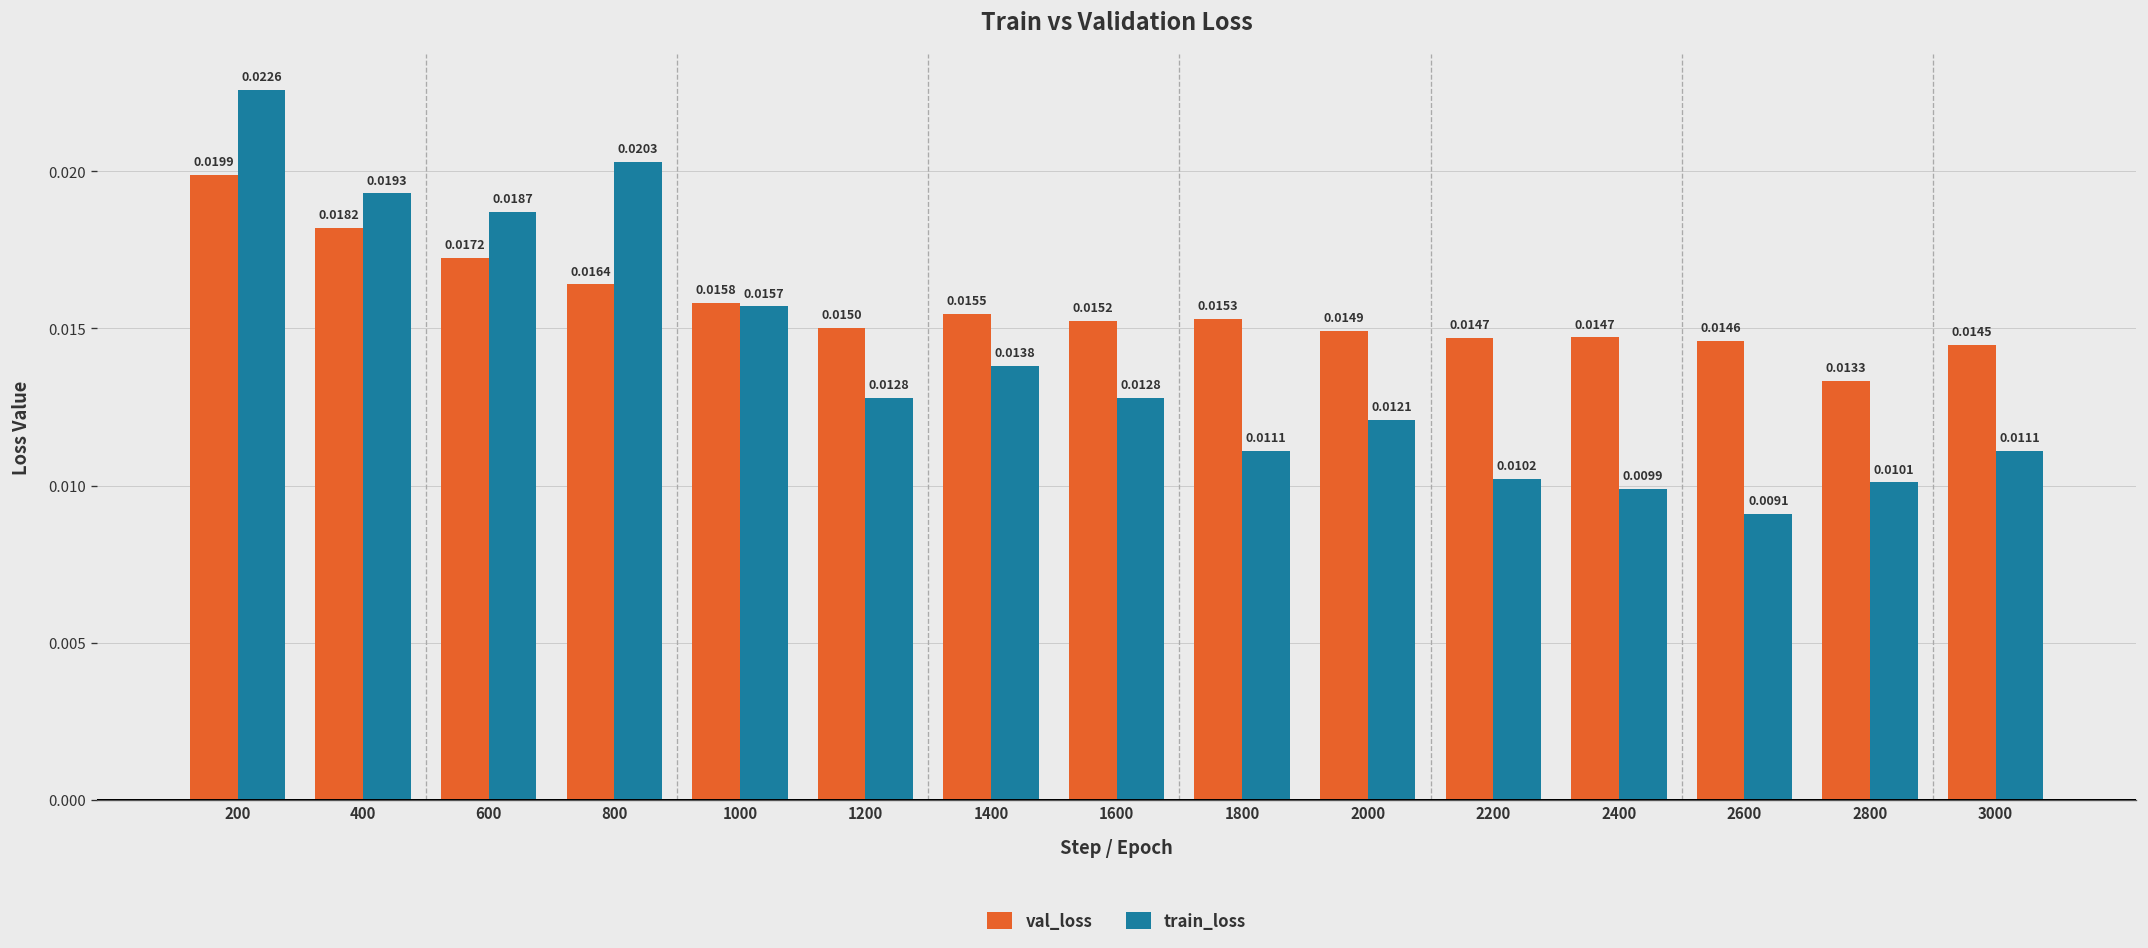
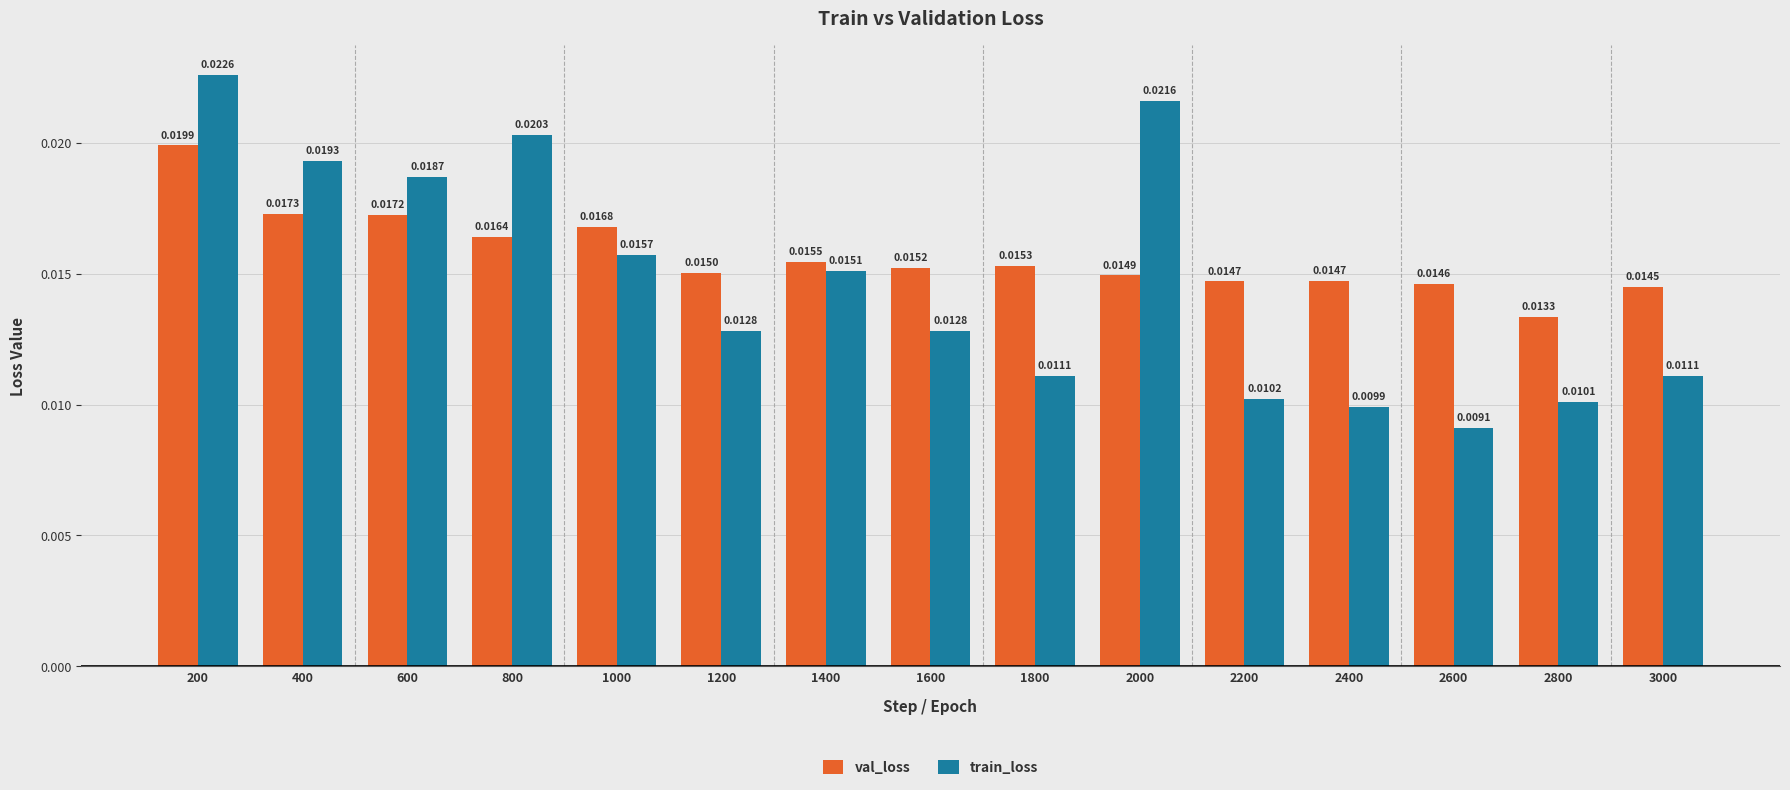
  {
    "val_loss": {
      "200": 0.0199,
-     "400": 0.0182,
+     "400": 0.0173,
      "600": 0.0172,
      "800": 0.0164,
-     "1000": 0.0158,
+     "1000": 0.0168,
      "1200": 0.0150,
      "1400": 0.0155,
      "1600": 0.0152,
      "1800": 0.0153,
      "2000": 0.0149,
      "2200": 0.0147,
      "2400": 0.0147,
      "2600": 0.0146,
      "2800": 0.0133,
      "3000": 0.0145
    },
    "train_loss": {
      "200": 0.0226,
      "400": 0.0193,
      "600": 0.0187,
      "800": 0.0203,
      "1000": 0.0157,
      "1200": 0.0128,
-     "1400": 0.0138,
+     "1400": 0.0151,
      "1600": 0.0128,
      "1800": 0.0111,
-     "2000": 0.0121,
+     "2000": 0.0216,
      "2200": 0.0102,
      "2400": 0.0099,
      "2600": 0.0091,
      "2800": 0.0101,
      "3000": 0.0111
    }
  }
